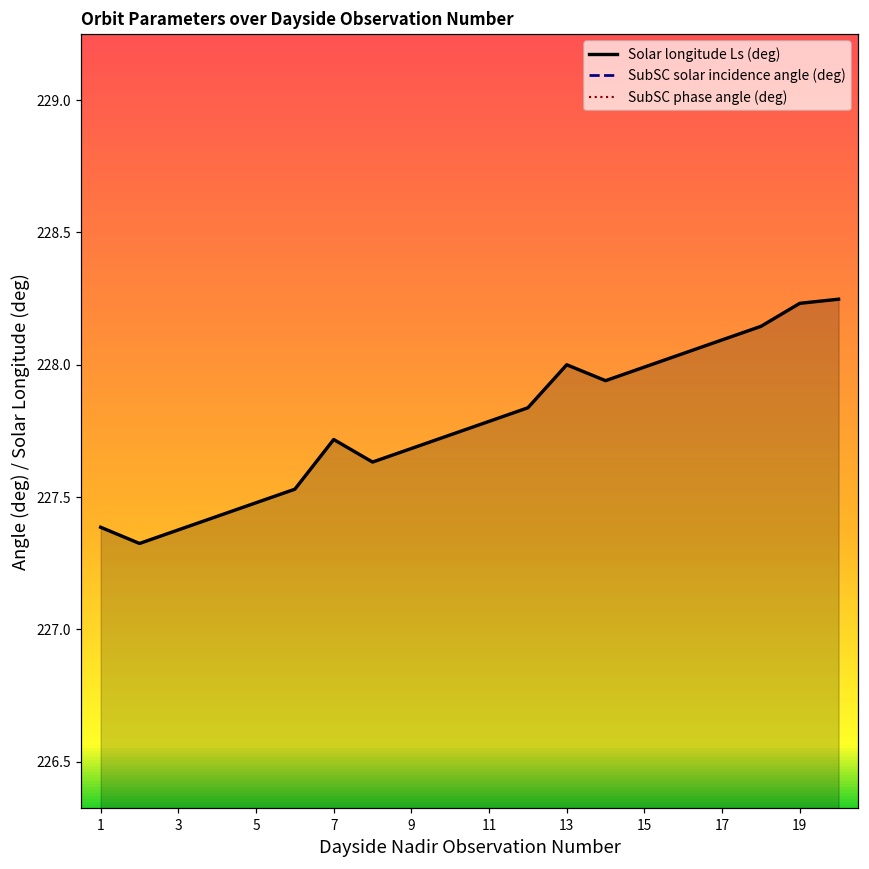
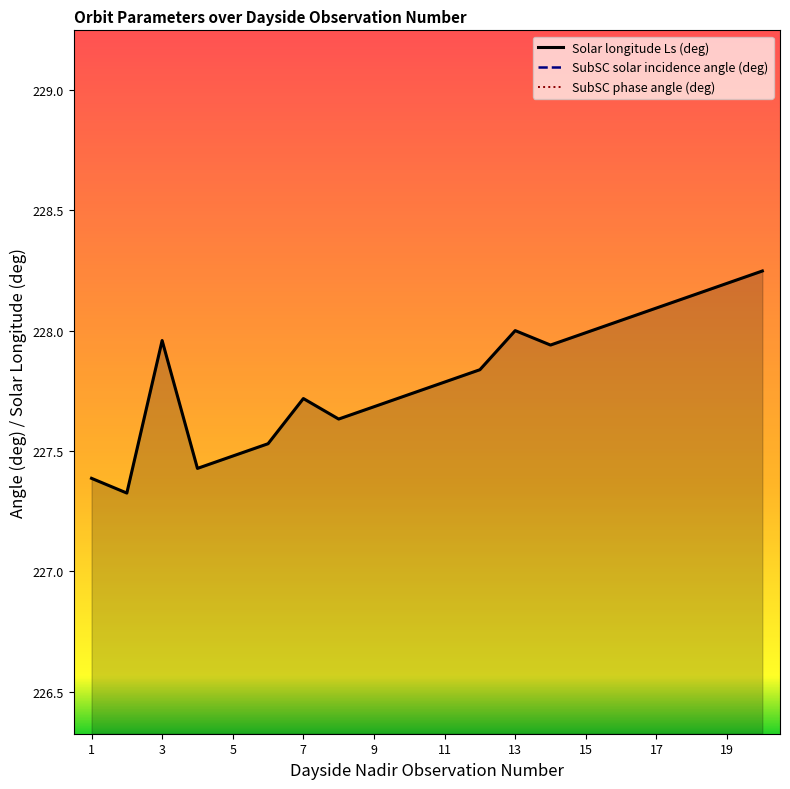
  {
    "Solar longitude Ls (deg)": {
      "1": 227.39,
-     "3": 227.38,
+     "3": 227.96,
      "5": 227.48,
      "7": 227.72,
      "9": 227.68,
      "11": 227.79,
      "13": 228.00,
      "15": 227.99,
      "17": 228.09,
-     "19": 228.23
+     "19": 228.20
    }
  }
